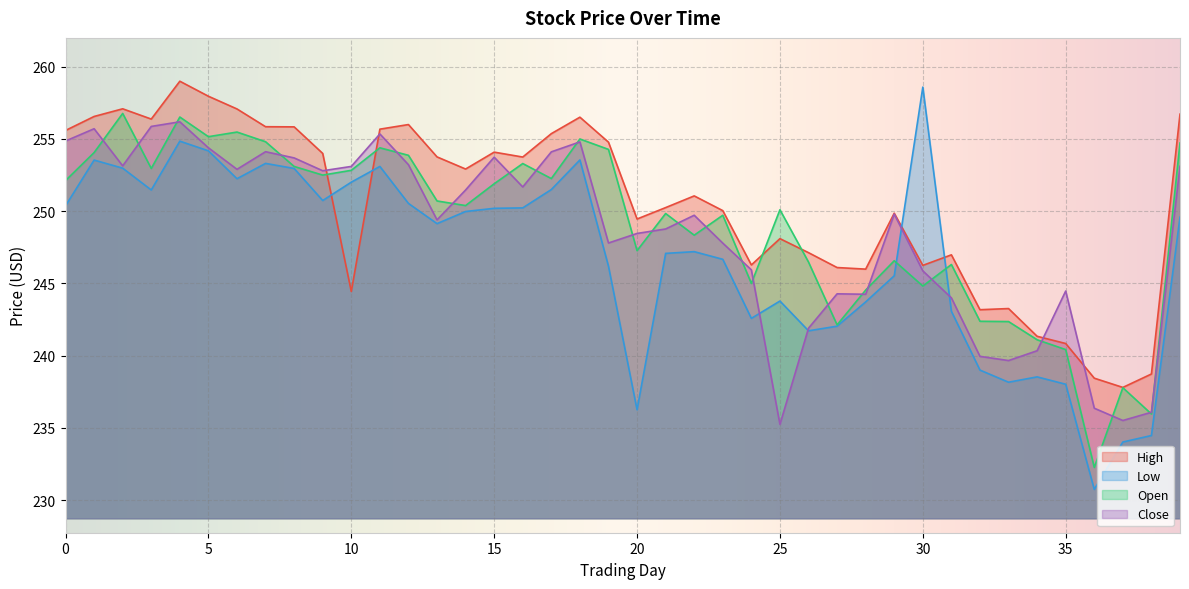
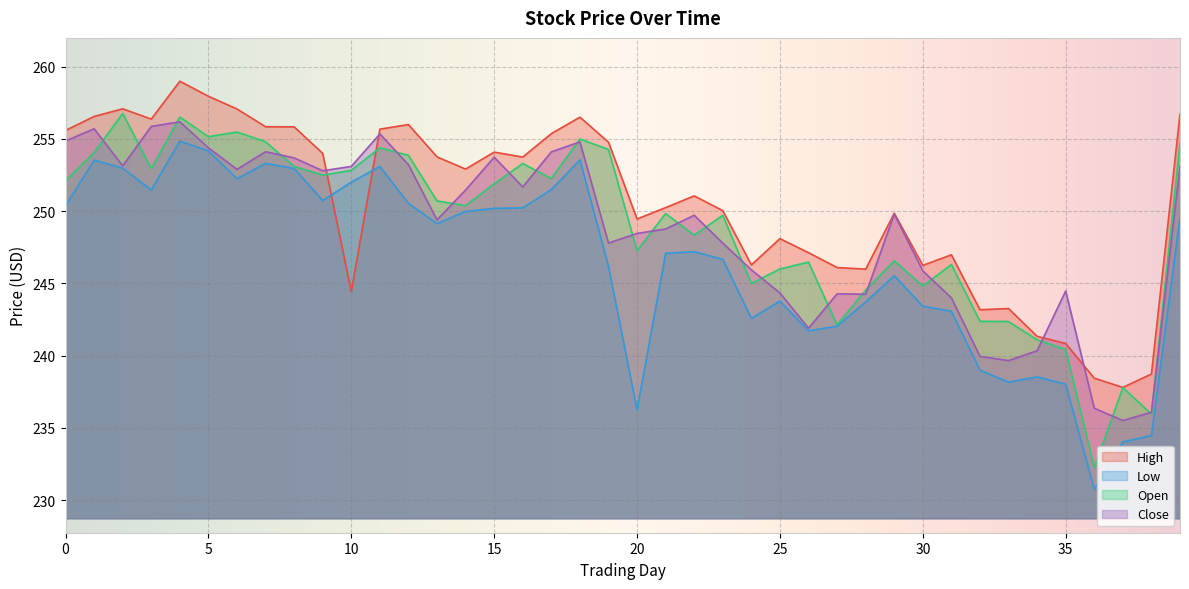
  {
    "High": {
      "0": 255.6,
      "5": 258.0,
      "10": 244.4,
      "15": 254.1,
      "20": 249.5,
      "25": 248.1,
      "30": 246.3,
      "35": 240.8
    },
    "Low": {
      "0": 250.4,
      "5": 254.2,
      "10": 252.0,
      "15": 250.2,
      "20": 236.3,
      "25": 243.8,
-     "30": 258.6,
+     "30": 243.4,
      "35": 238.0
    },
    "Open": {
      "0": 252.1,
      "5": 255.2,
      "10": 252.8,
      "15": 251.9,
      "20": 247.3,
-     "25": 250.1,
+     "25": 246.0,
      "30": 244.8,
      "35": 240.4
    },
    "Close": {
      "0": 254.9,
      "5": 254.4,
      "10": 253.1,
      "15": 253.7,
      "20": 248.5,
-     "25": 235.2,
+     "25": 244.3,
      "30": 245.9,
      "35": 244.5
    }
  }
